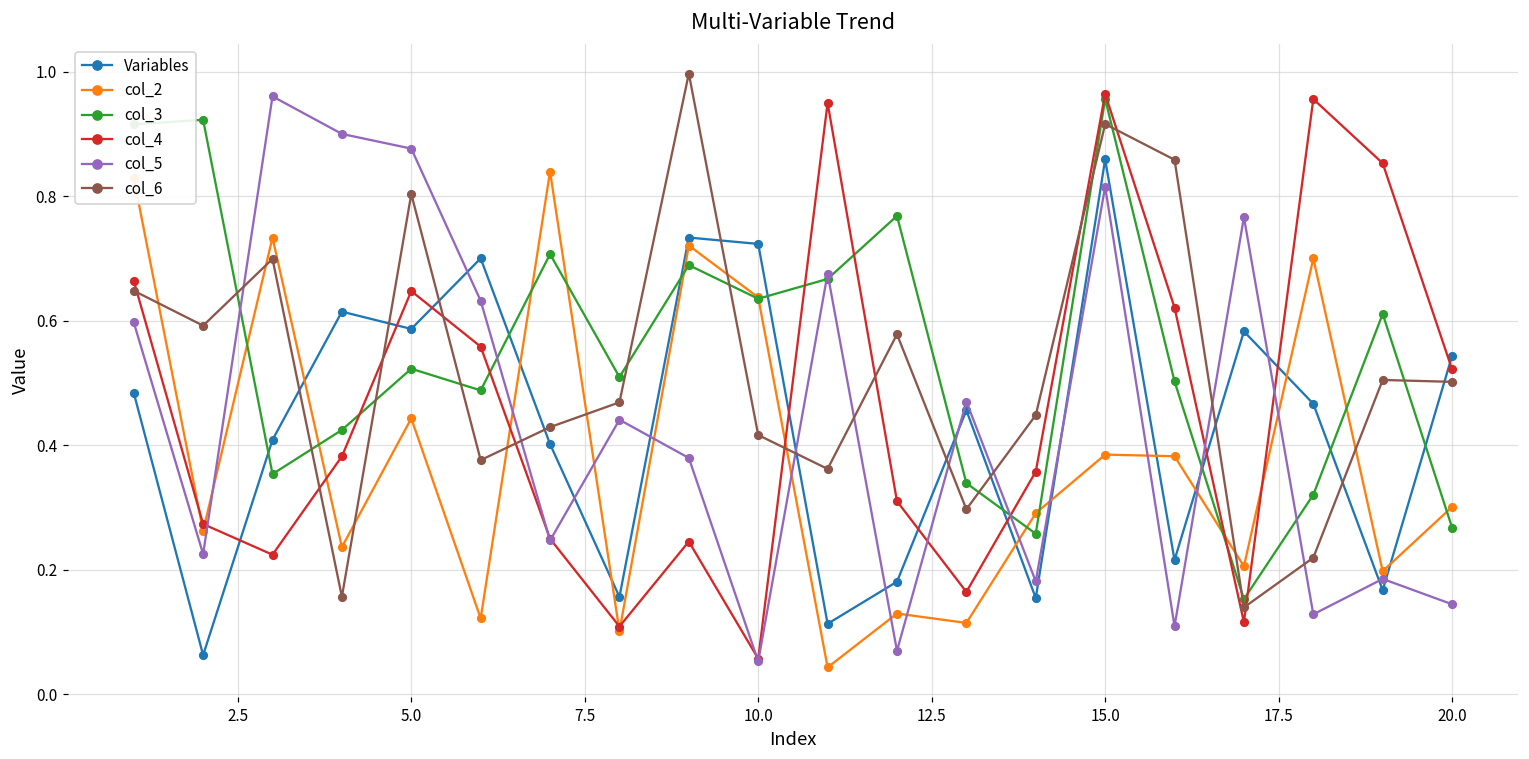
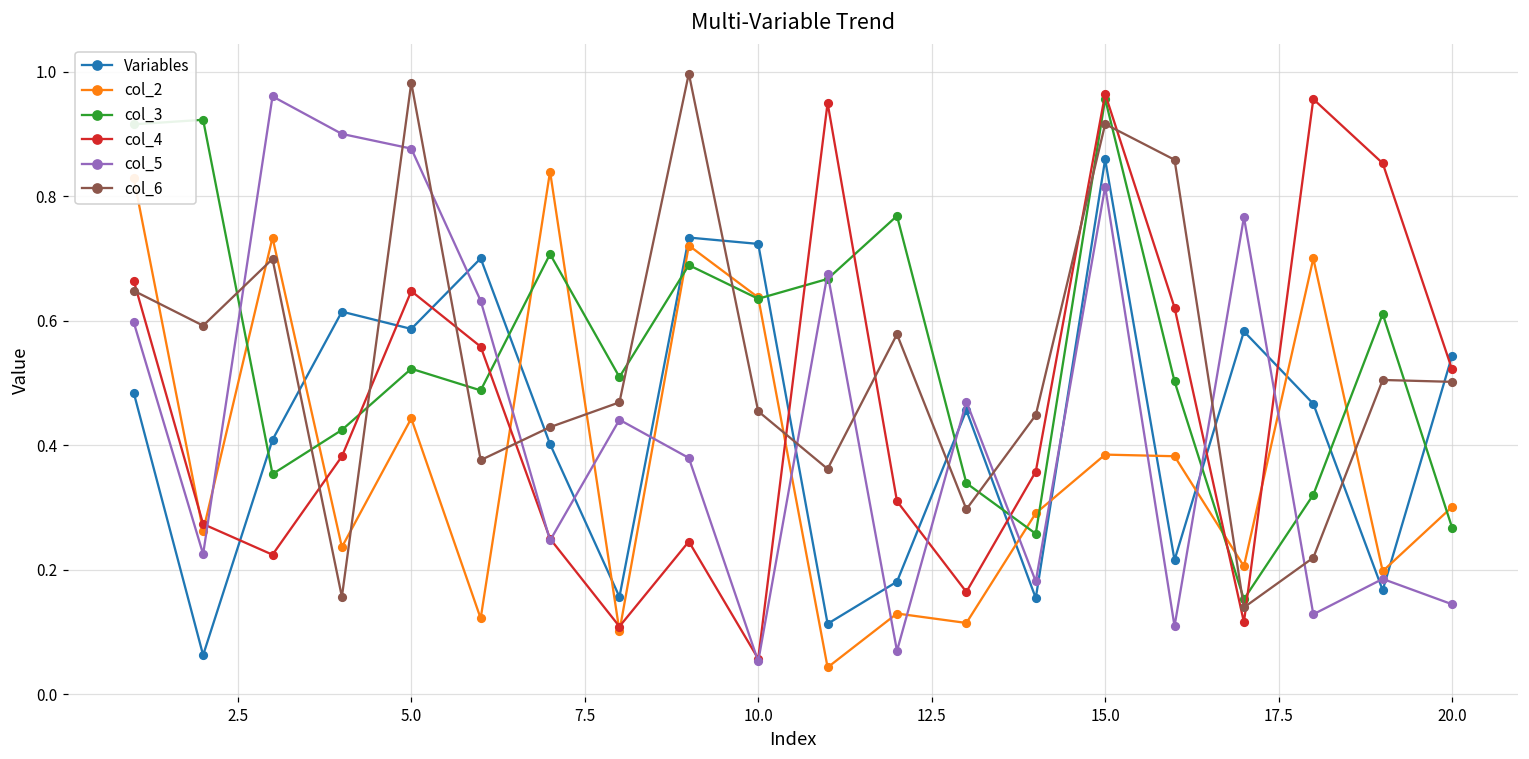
  {
    "Variables": {
      "5.0": 0.59,
      "10.0": 0.72,
      "15.0": 0.86,
      "20.0": 0.54
    },
    "col_2": {
      "5.0": 0.44,
      "15.0": 0.39,
      "20.0": 0.30
    },
    "col_3": {
      "5.0": 0.52,
      "15.0": 0.96,
      "20.0": 0.27
    },
    "col_4": {
      "5.0": 0.65,
      "15.0": 0.96,
      "20.0": 0.52
    },
    "col_5": {
      "5.0": 0.88,
      "15.0": 0.82,
      "20.0": 0.14
    },
    "col_6": {
-     "5.0": 0.80,
-     "10.0": 0.42,
+     "5.0": 0.98,
+     "10.0": 0.45,
      "15.0": 0.92,
      "20.0": 0.50
    }
  }
